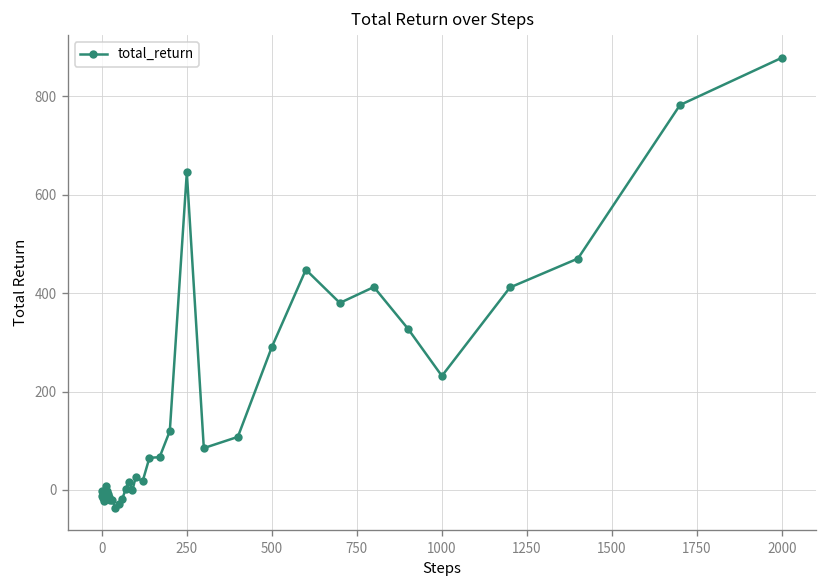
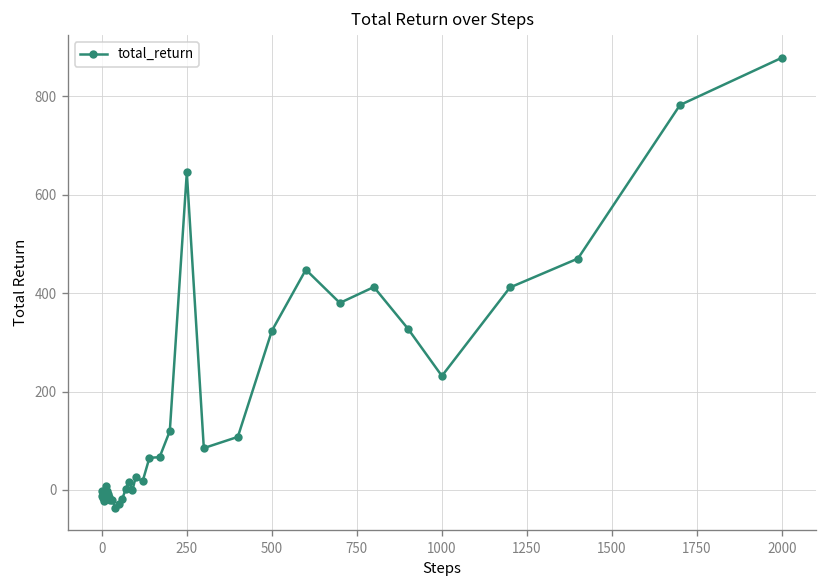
  {
    "250": 650,
-   "500": 290,
+   "500": 320,
    "1000": 230,
    "2000": 880
  }
